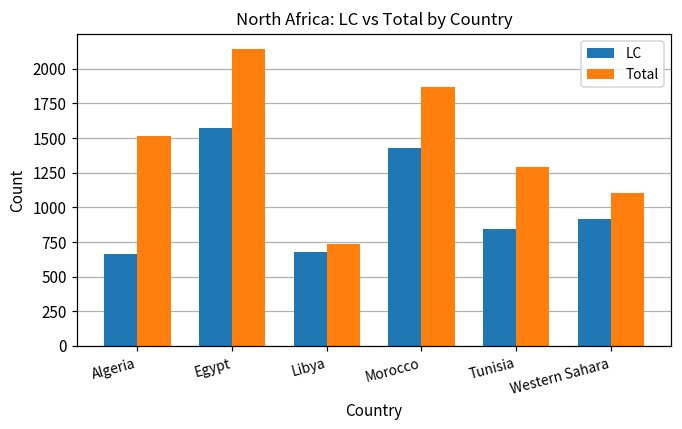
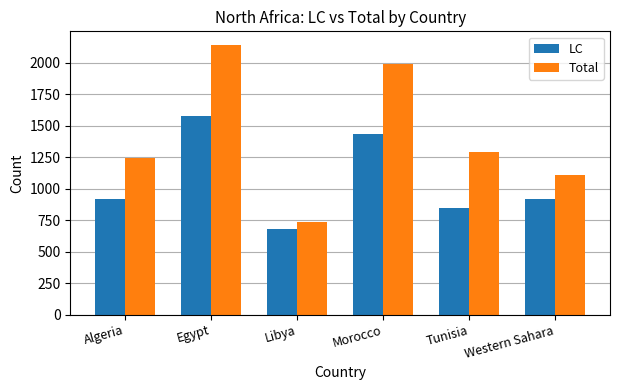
  {
    "LC": {
-     "Algeria": 660,
+     "Algeria": 920,
      "Egypt": 1570,
      "Libya": 680,
      "Morocco": 1430,
      "Tunisia": 840,
      "Western Sahara": 920
    },
    "Total": {
-     "Algeria": 1520,
+     "Algeria": 1240,
      "Egypt": 2140,
      "Libya": 730,
-     "Morocco": 1870,
+     "Morocco": 1990,
      "Tunisia": 1290,
      "Western Sahara": 1110
    }
  }
